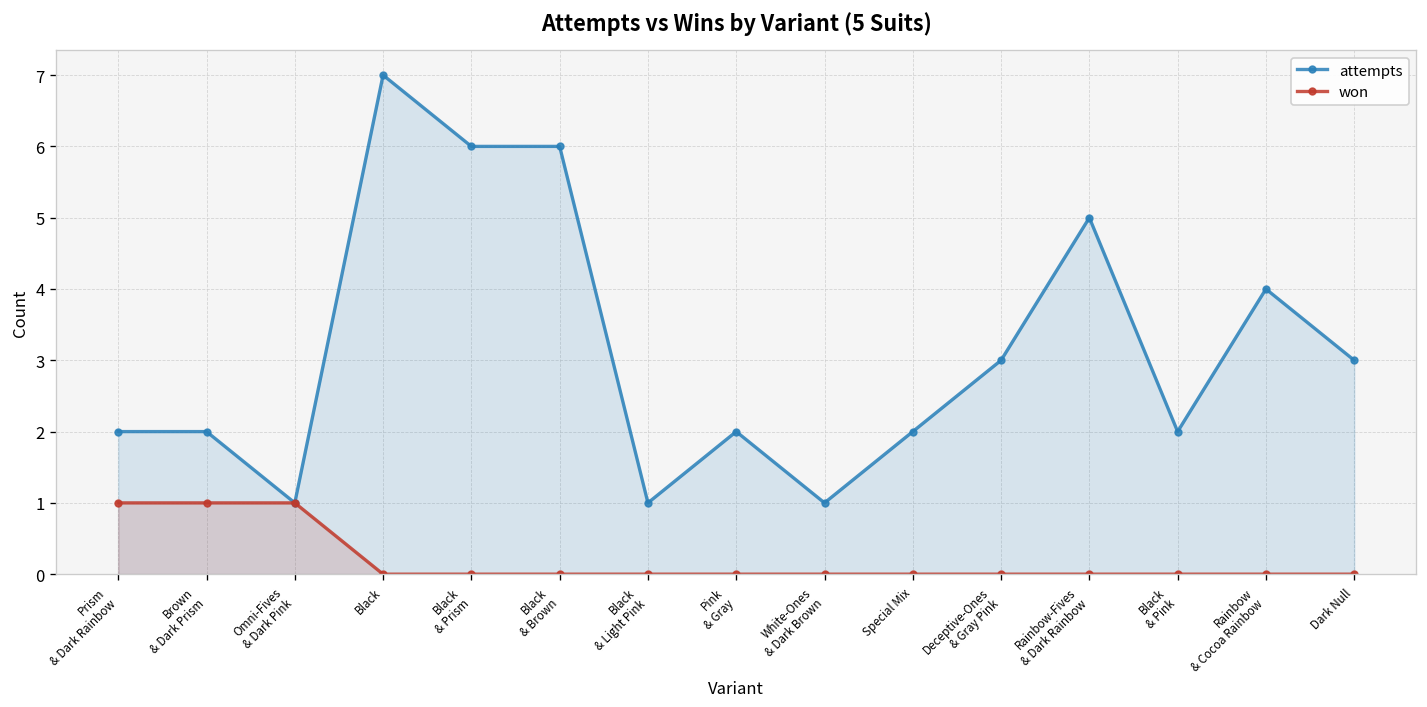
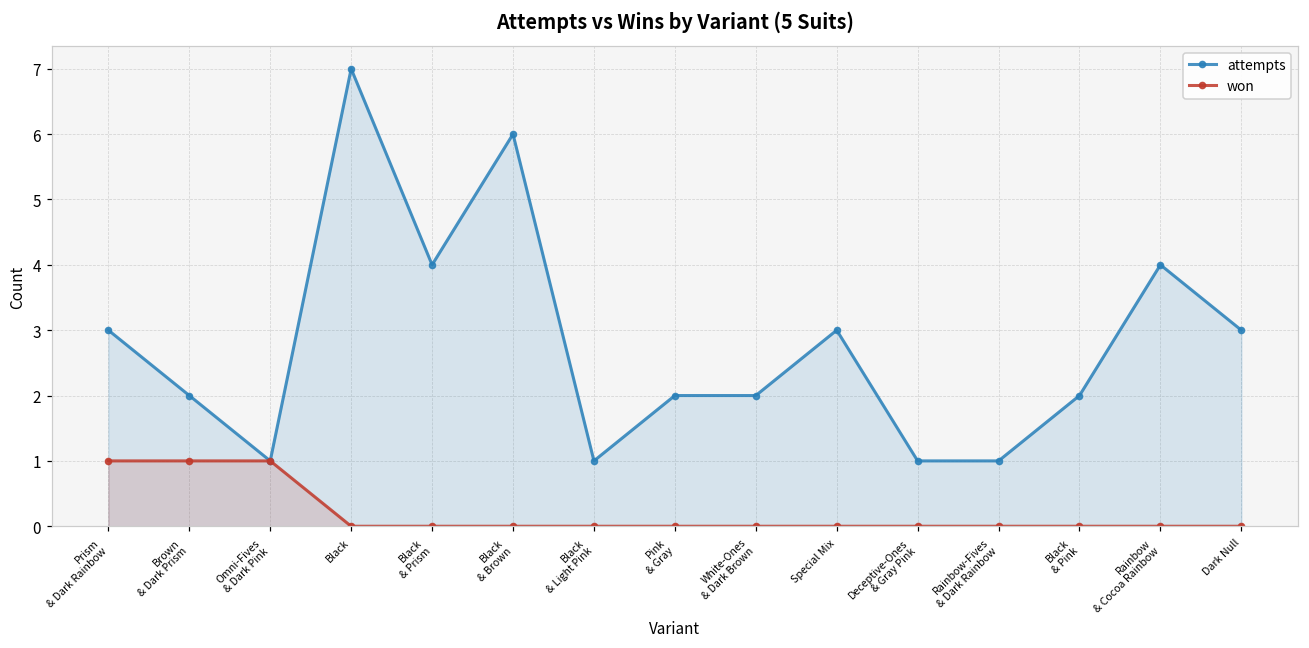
  {
    "attempts": {
-     "Prism & Dark Rainbow": 2,
+     "Prism & Dark Rainbow": 3,
      "Brown & Dark Prism": 2,
      "Black": 7,
-     "Black & Prism": 6,
+     "Black & Prism": 4,
      "Black & Brown": 6,
      "Black & Light Pink": 1,
      "Pink & Gray": 2,
-     "White-Ones & Dark Brown": 1,
-     "Special Mix": 2,
-     "Deceptive-Ones & Gray Pink": 3,
-     "Rainbow-Fives & Dark Rainbow": 5,
+     "White-Ones & Dark Brown": 2,
+     "Special Mix": 3,
+     "Deceptive-Ones & Gray Pink": 1,
+     "Rainbow-Fives & Dark Rainbow": 1,
      "Black & Pink": 2,
      "Rainbow & Cocoa Rainbow": 4,
      "Dark Null": 3
    },
    "won": {
      "Prism & Dark Rainbow": 1,
      "Brown & Dark Prism": 1,
      "Black": 0,
      "Black & Prism": 0,
      "Black & Brown": 0,
      "Black & Light Pink": 0,
      "Pink & Gray": 0,
      "White-Ones & Dark Brown": 0,
      "Special Mix": 0,
      "Deceptive-Ones & Gray Pink": 0,
      "Rainbow-Fives & Dark Rainbow": 0,
      "Black & Pink": 0,
      "Rainbow & Cocoa Rainbow": 0,
      "Dark Null": 0
    }
  }
